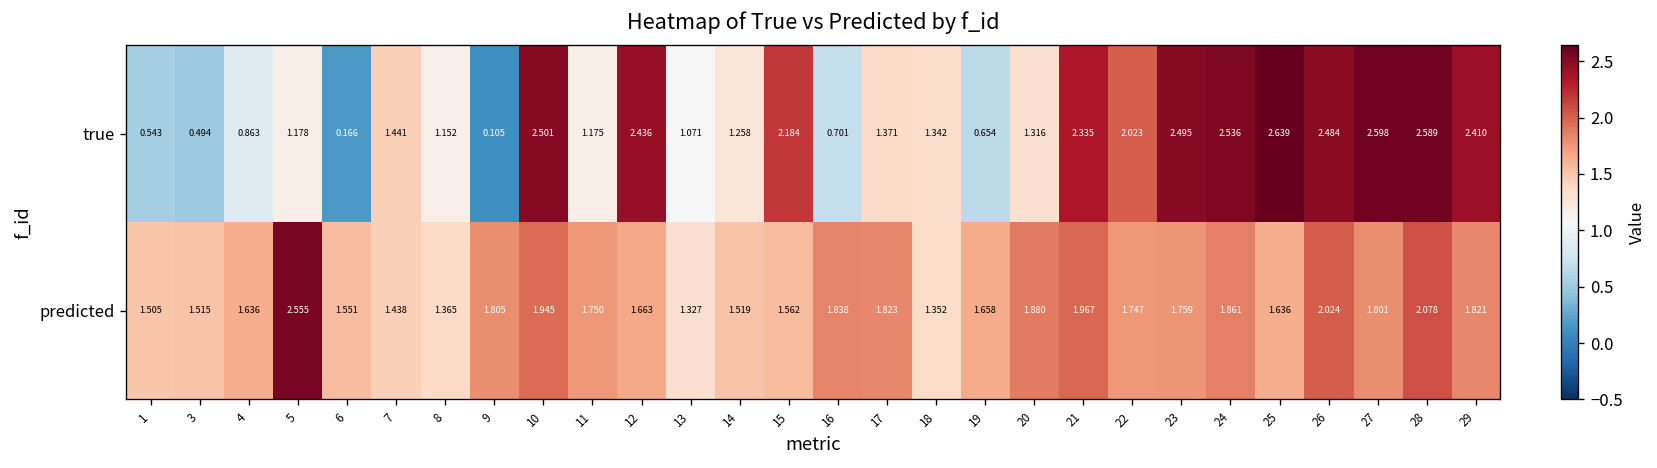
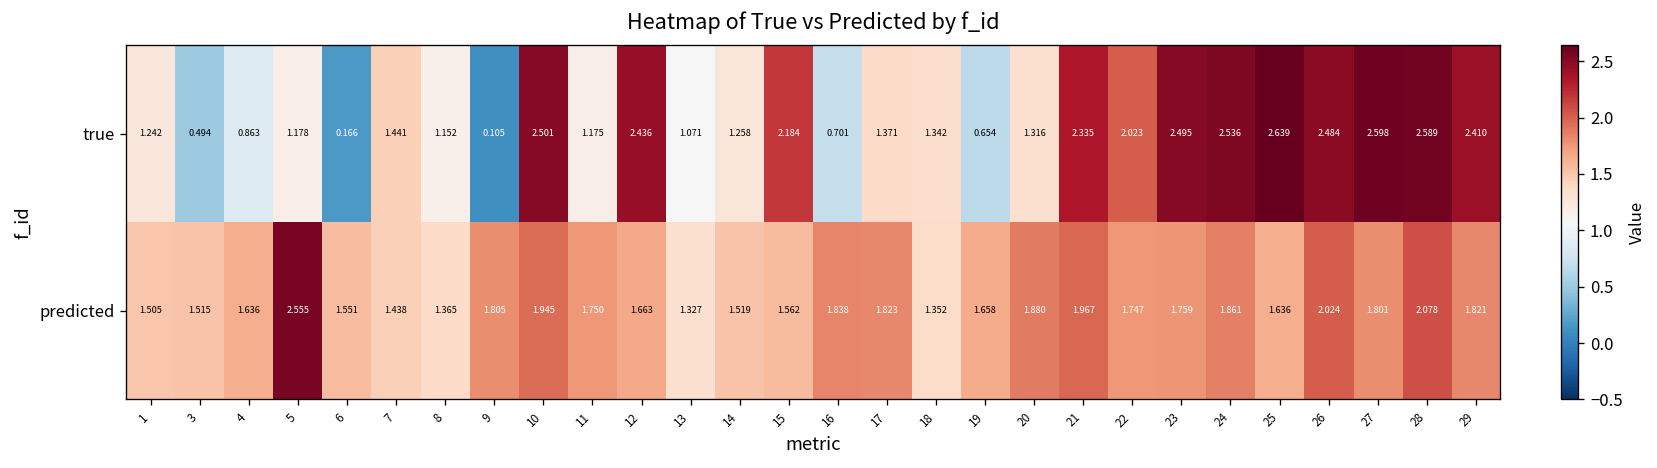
  {
    "true": {
-     "1": 0.543,
+     "1": 1.242,
      "3": 0.494,
      "4": 0.863,
      "5": 1.178,
      "6": 0.166,
      "7": 1.441,
      "8": 1.152,
      "9": 0.105,
      "10": 2.501,
      "11": 1.175,
      "12": 2.436,
      "13": 1.071,
      "14": 1.258,
      "15": 2.184,
      "16": 0.701,
      "17": 1.371,
      "18": 1.342,
      "19": 0.654,
      "20": 1.316,
      "21": 2.335,
      "22": 2.023,
      "23": 2.495,
      "24": 2.536,
      "25": 2.639,
      "26": 2.484,
      "27": 2.598,
      "28": 2.589,
      "29": 2.410
    },
    "predicted": {
      "1": 1.505,
      "3": 1.515,
      "4": 1.636,
      "5": 2.555,
      "6": 1.551,
      "7": 1.438,
      "8": 1.365,
      "9": 1.805,
      "10": 1.945,
      "11": 1.750,
      "12": 1.663,
      "13": 1.327,
      "14": 1.519,
      "15": 1.562,
      "16": 1.838,
      "17": 1.823,
      "18": 1.352,
      "19": 1.658,
      "20": 1.880,
      "21": 1.967,
      "22": 1.747,
      "23": 1.759,
      "24": 1.861,
      "25": 1.636,
      "26": 2.024,
      "27": 1.801,
      "28": 2.078,
      "29": 1.821
    }
  }
